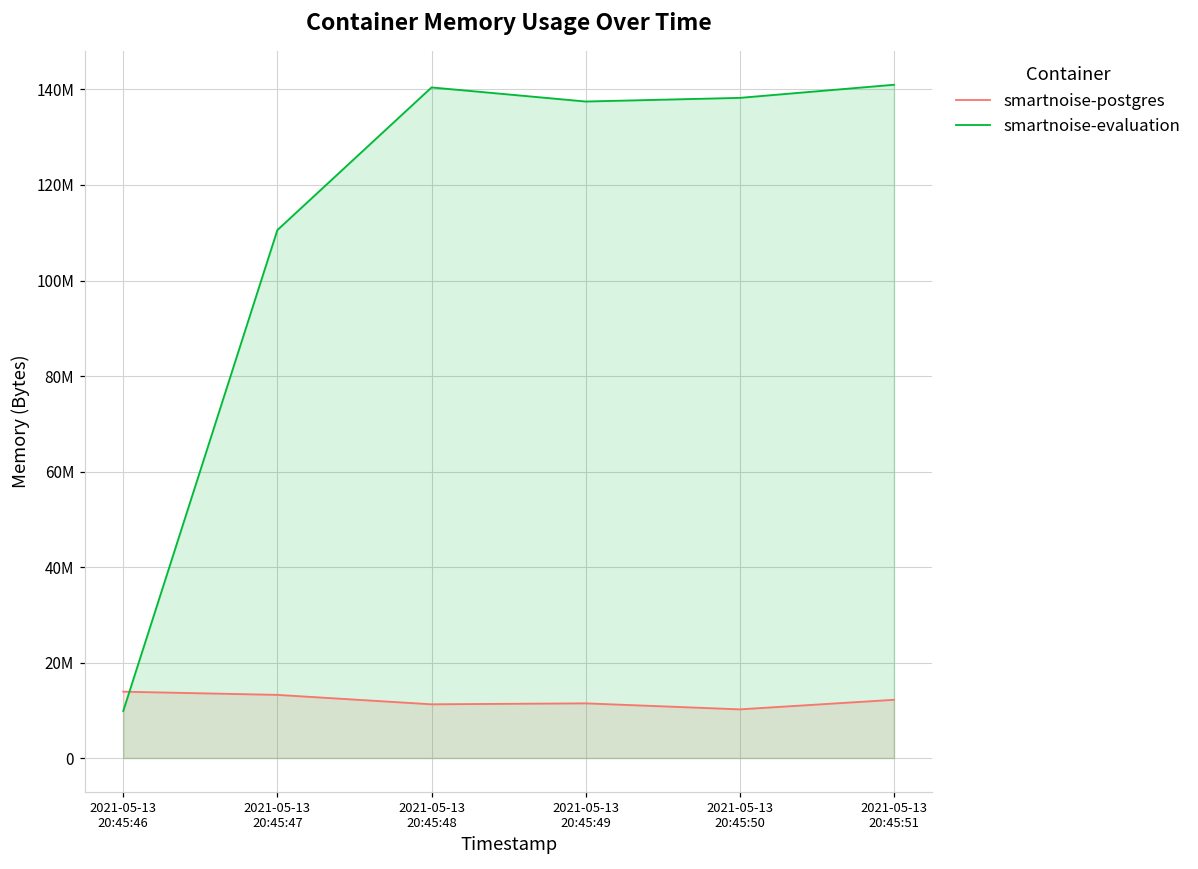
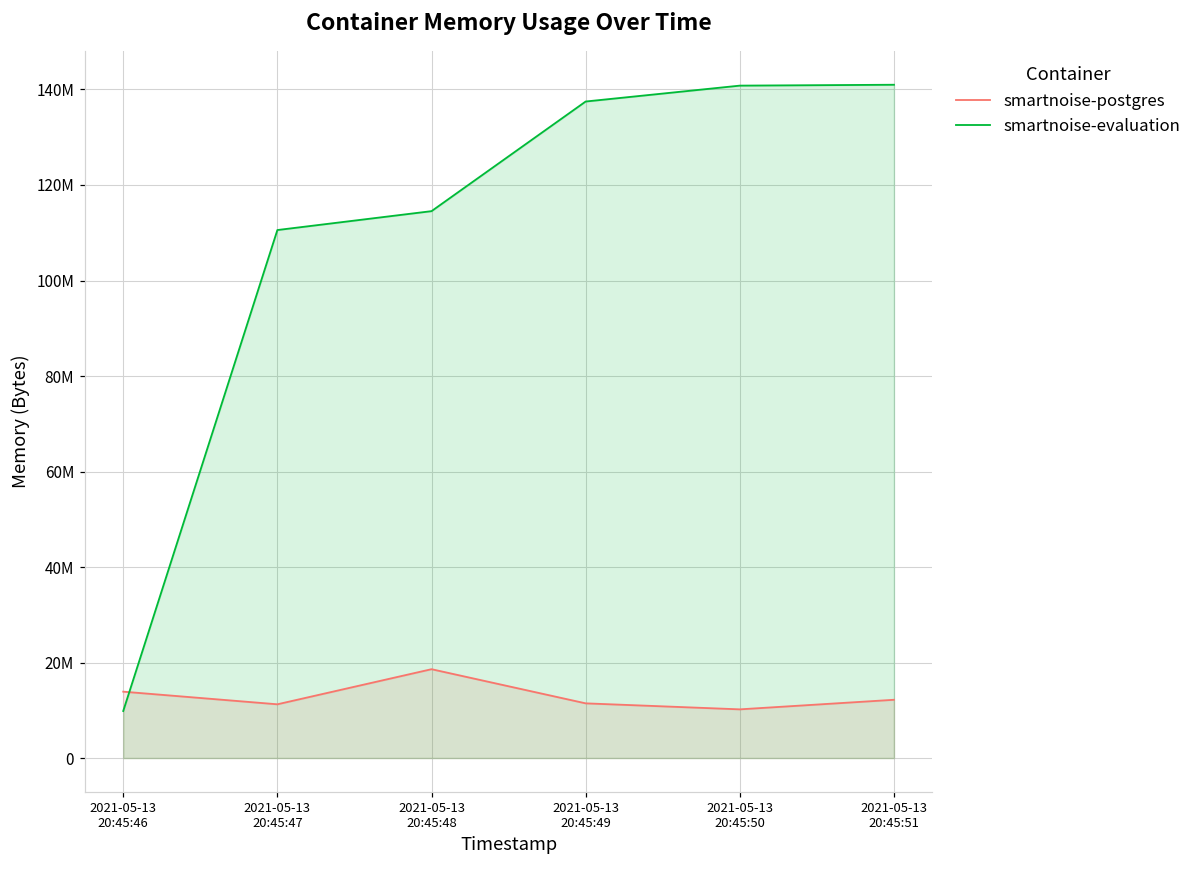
  {
    "smartnoise-postgres": {
      "2021-05-13 20:45:46": 14000000,
-     "2021-05-13 20:45:47": 13000000,
-     "2021-05-13 20:45:48": 11000000,
+     "2021-05-13 20:45:47": 11000000,
+     "2021-05-13 20:45:48": 19000000,
      "2021-05-13 20:45:49": 11000000,
      "2021-05-13 20:45:50": 10000000,
      "2021-05-13 20:45:51": 12000000
    },
    "smartnoise-evaluation": {
      "2021-05-13 20:45:46": 10000000,
      "2021-05-13 20:45:47": 111000000,
-     "2021-05-13 20:45:48": 140000000,
+     "2021-05-13 20:45:48": 115000000,
      "2021-05-13 20:45:49": 137000000,
-     "2021-05-13 20:45:50": 138000000,
+     "2021-05-13 20:45:50": 141000000,
      "2021-05-13 20:45:51": 141000000
    }
  }
